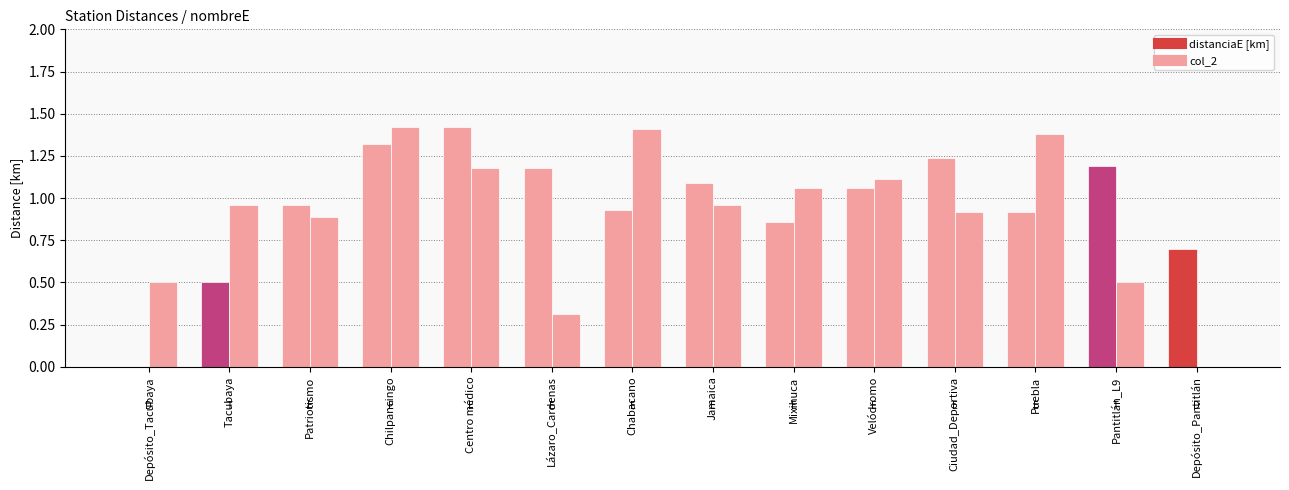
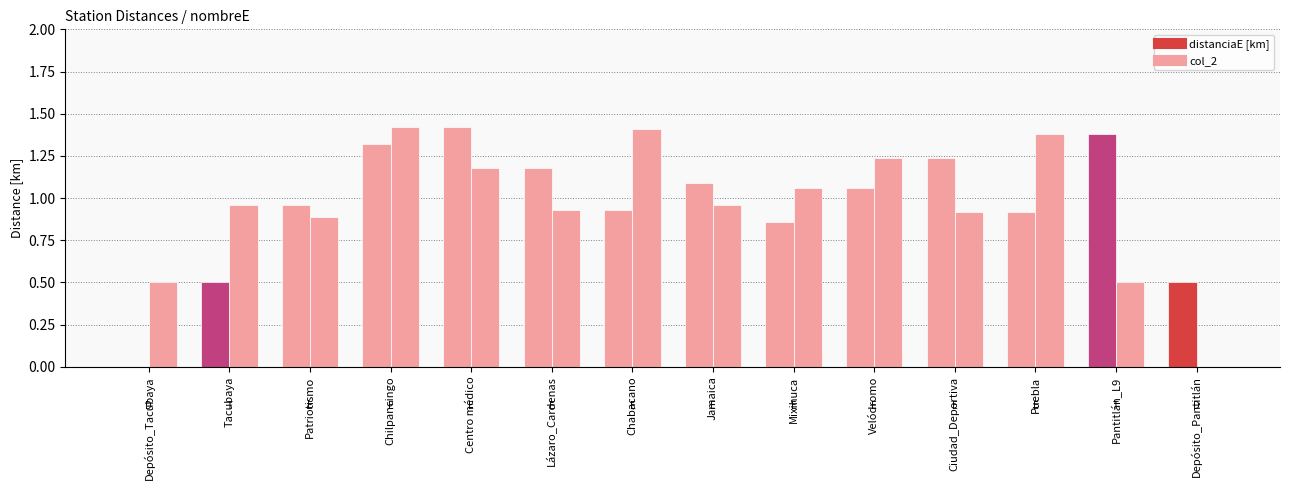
  {
    "distanciaE [km]": {
      "Depósito_Tacubaya": 0.00,
      "Tacubaya": 0.50,
      "Patriotismo": 0.96,
      "Chilpancingo": 1.32,
      "Centro médico": 1.42,
      "Lázaro_Cardenas": 1.18,
      "Chabacano": 0.93,
      "Jamaica": 1.09,
      "Mixihuca": 0.86,
      "Velódromo": 1.06,
      "Ciudad_Deportiva": 1.24,
      "Puebla": 0.92,
-     "Pantitlán_L9": 1.19,
-     "Depósito_Pantitlán": 0.7
+     "Pantitlán_L9": 1.38,
+     "Depósito_Pantitlán": 0.5
    },
    "col_2": {
      "Depósito_Tacubaya": 0.50,
      "Tacubaya": 0.96,
      "Patriotismo": 0.89,
      "Chilpancingo": 1.42,
      "Centro médico": 1.18,
-     "Lázaro_Cardenas": 0.31,
+     "Lázaro_Cardenas": 0.93,
      "Chabacano": 1.41,
      "Jamaica": 0.96,
      "Mixihuca": 1.06,
-     "Velódromo": 1.11,
+     "Velódromo": 1.24,
      "Ciudad_Deportiva": 0.92,
      "Puebla": 1.38,
      "Pantitlán_L9": 0.50,
      "Depósito_Pantitlán": 0.00
    }
  }
